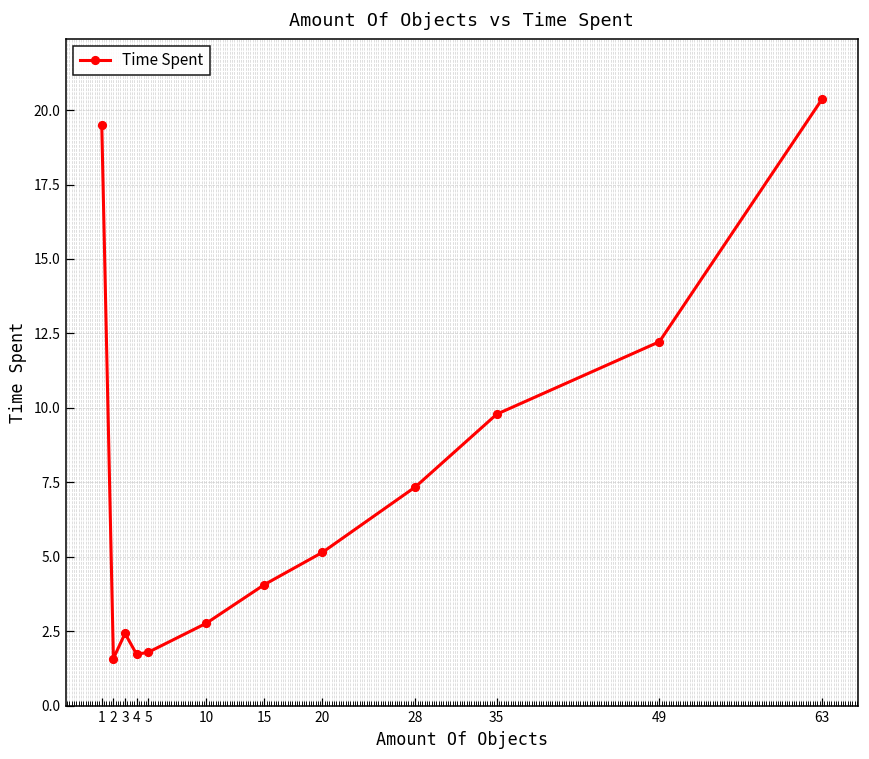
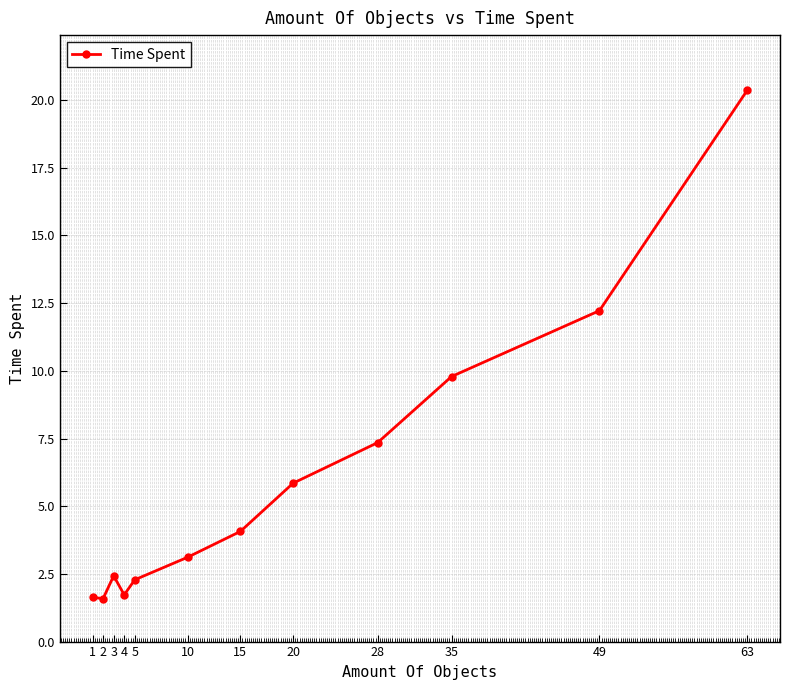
  {
-   "1": 19.5,
+   "1": 1.6,
    "2": 1.6,
    "3": 2.4,
    "4": 1.7,
-   "5": 1.8,
-   "10": 2.8,
+   "5": 2.3,
+   "10": 3.1,
    "15": 4.1,
-   "20": 5.2,
+   "20": 5.9,
    "28": 7.3,
    "35": 9.8,
    "49": 12.2,
    "63": 20.4
  }
